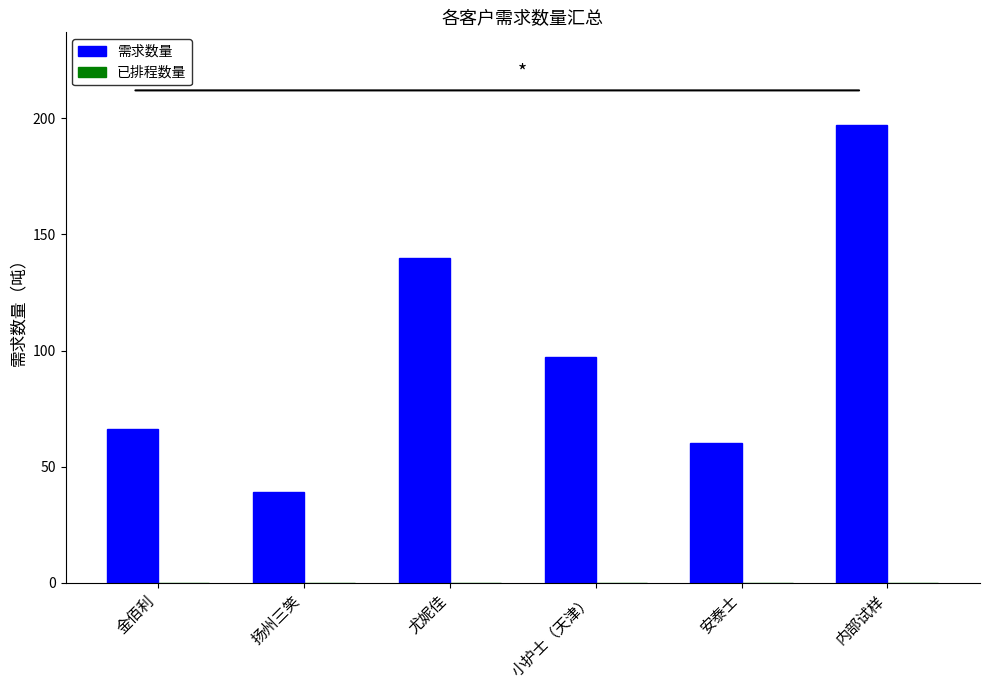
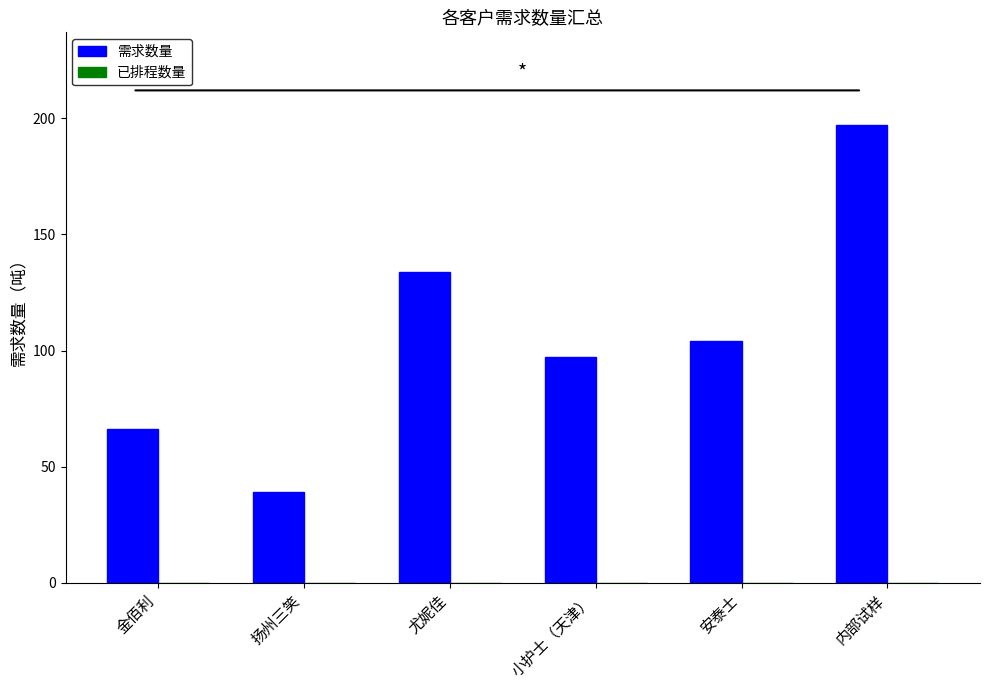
  {
    "需求数量": {
      "金佰利": 66,
      "扬州三笑": 39,
-     "尤妮佳": 140,
+     "尤妮佳": 134,
      "小护士（天津）": 97,
-     "安泰士": 60,
+     "安泰士": 104,
      "内部试样": 197
    },
    "已排程数量": {
      "金佰利": 0,
      "扬州三笑": 0,
      "尤妮佳": 0,
      "小护士（天津）": 0,
      "安泰士": 0,
      "内部试样": 0
    }
  }
